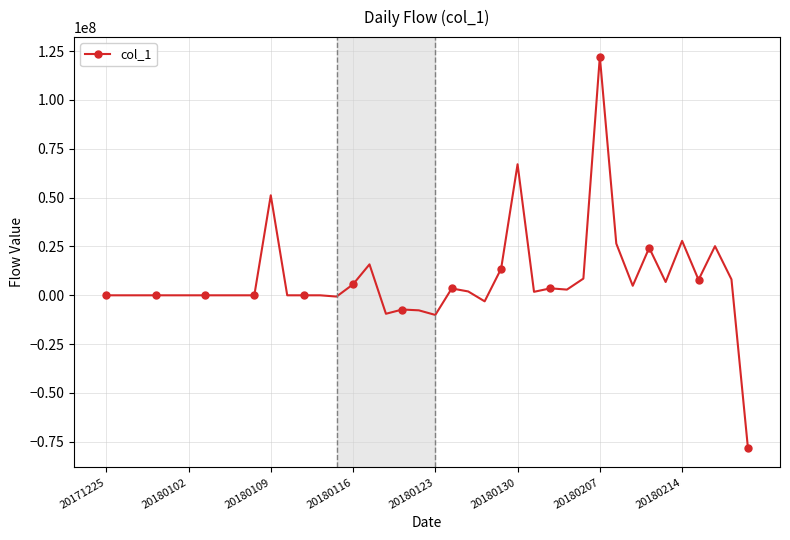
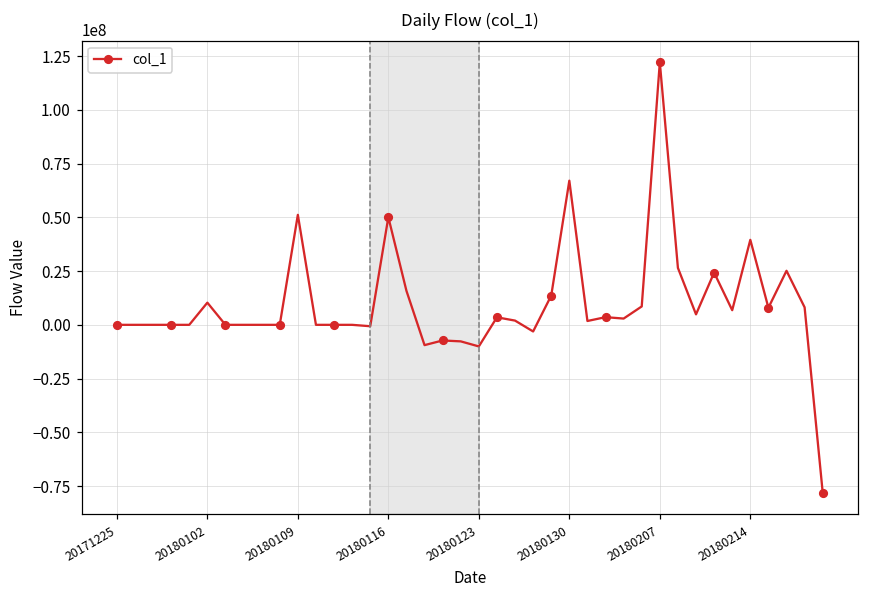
  {
    "20171225": 0,
-   "20180102": 0,
+   "20180102": 10000000,
    "20180109": 51000000,
-   "20180116": 6000000,
+   "20180116": 50000000,
    "20180123": -10000000,
    "20180130": 67000000,
    "20180207": 122000000,
-   "20180214": 28000000
+   "20180214": 40000000
  }
